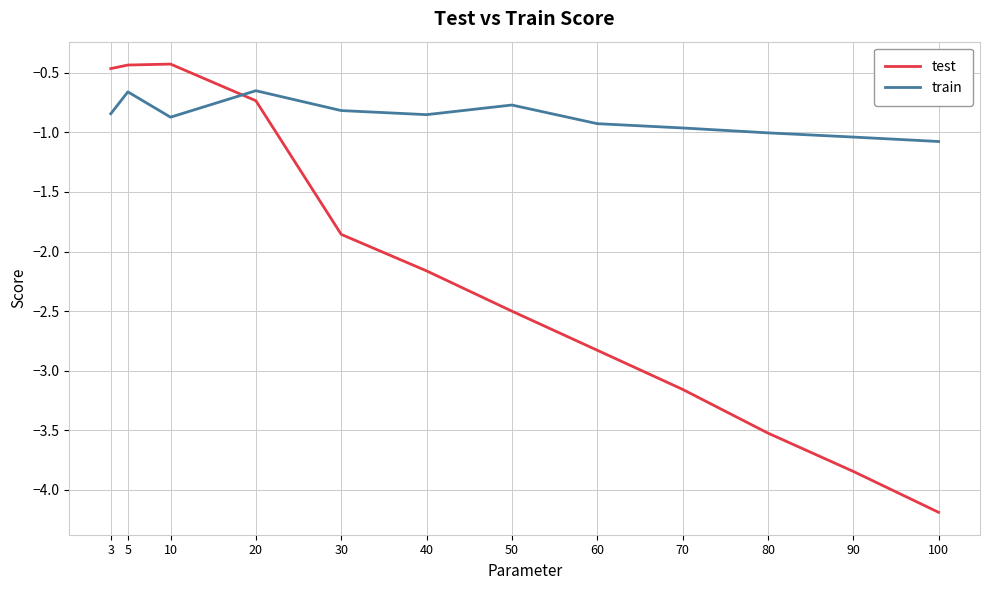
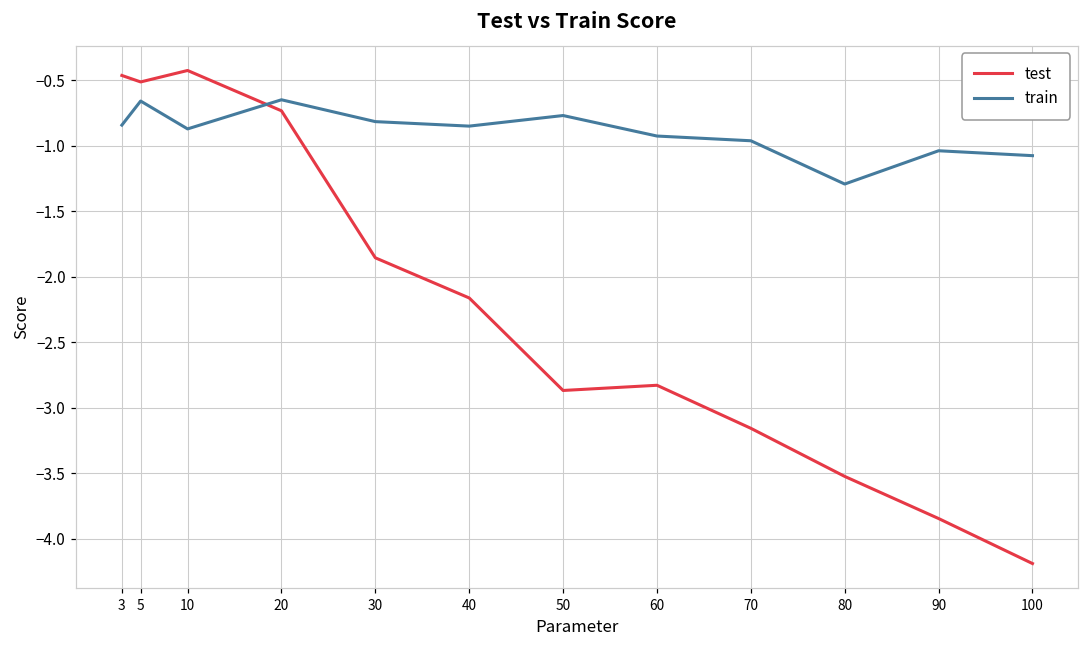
  {
    "test": {
      "3": -0.46,
-     "5": -0.43,
+     "5": -0.51,
      "10": -0.43,
      "20": -0.73,
      "30": -1.86,
      "40": -2.16,
-     "50": -2.50,
+     "50": -2.87,
      "60": -2.83,
      "70": -3.16,
      "80": -3.52,
      "90": -3.85,
      "100": -4.19
    },
    "train": {
      "3": -0.84,
      "5": -0.66,
      "10": -0.87,
      "20": -0.65,
      "30": -0.82,
      "40": -0.85,
      "50": -0.77,
      "60": -0.93,
      "70": -0.96,
-     "80": -1.00,
+     "80": -1.29,
      "90": -1.04,
      "100": -1.08
    }
  }
